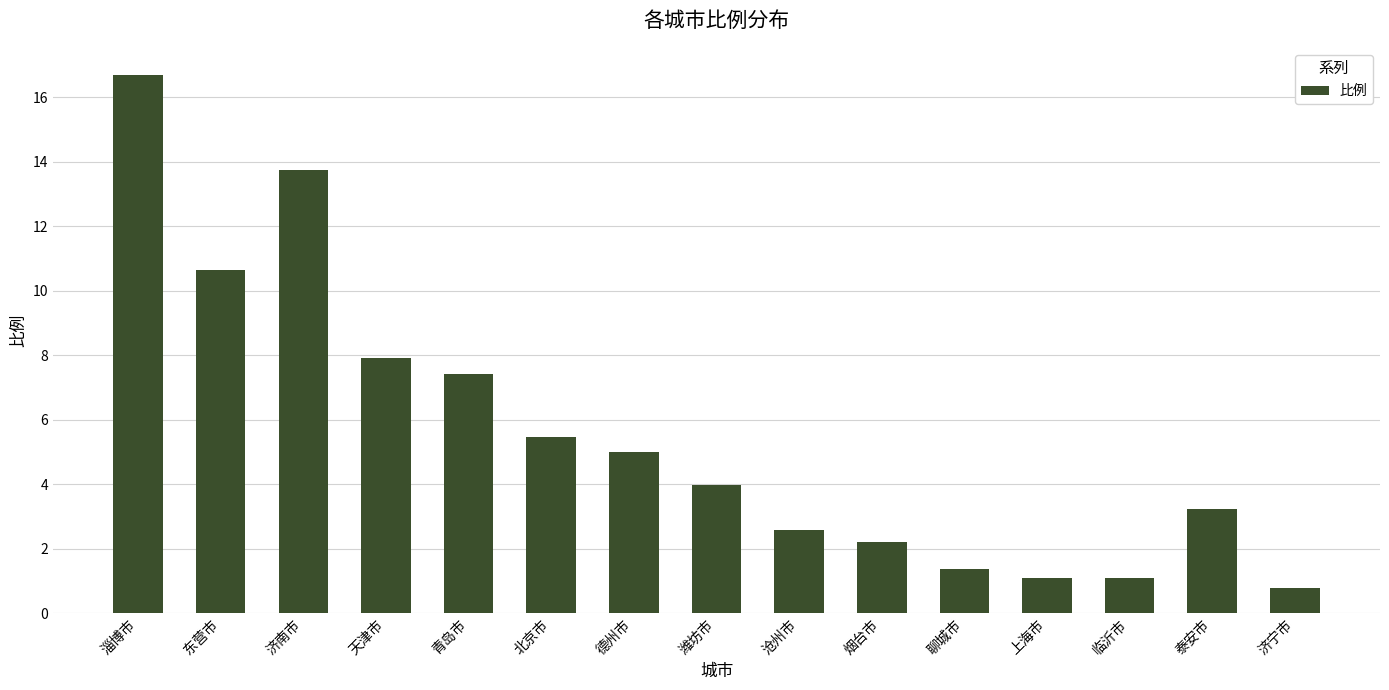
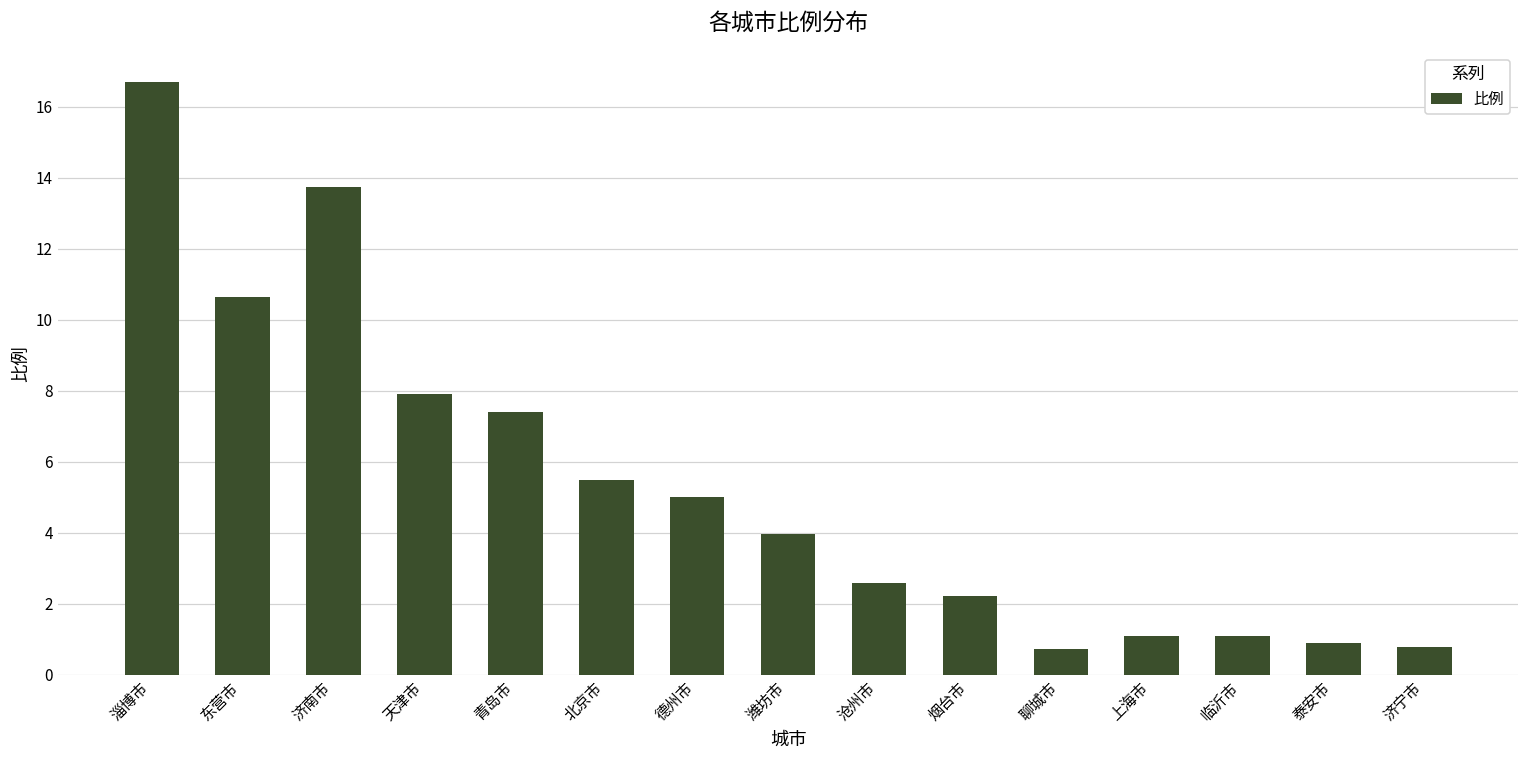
  {
    "淄博市": 16.7,
    "东营市": 10.6,
    "济南市": 13.7,
    "天津市": 7.9,
    "青岛市": 7.4,
    "北京市": 5.5,
    "德州市": 5.0,
    "潍坊市": 4.0,
    "沧州市": 2.6,
    "烟台市": 2.2,
-   "聊城市": 1.4,
+   "聊城市": 0.7,
    "上海市": 1.1,
    "临沂市": 1.1,
-   "泰安市": 3.2,
+   "泰安市": 0.9,
    "济宁市": 0.8
  }
